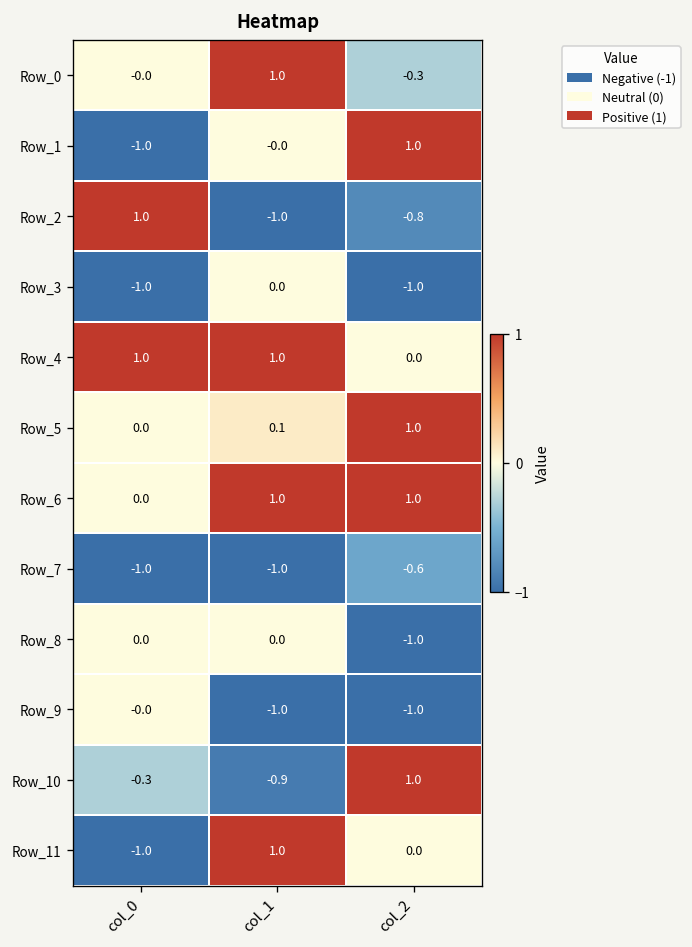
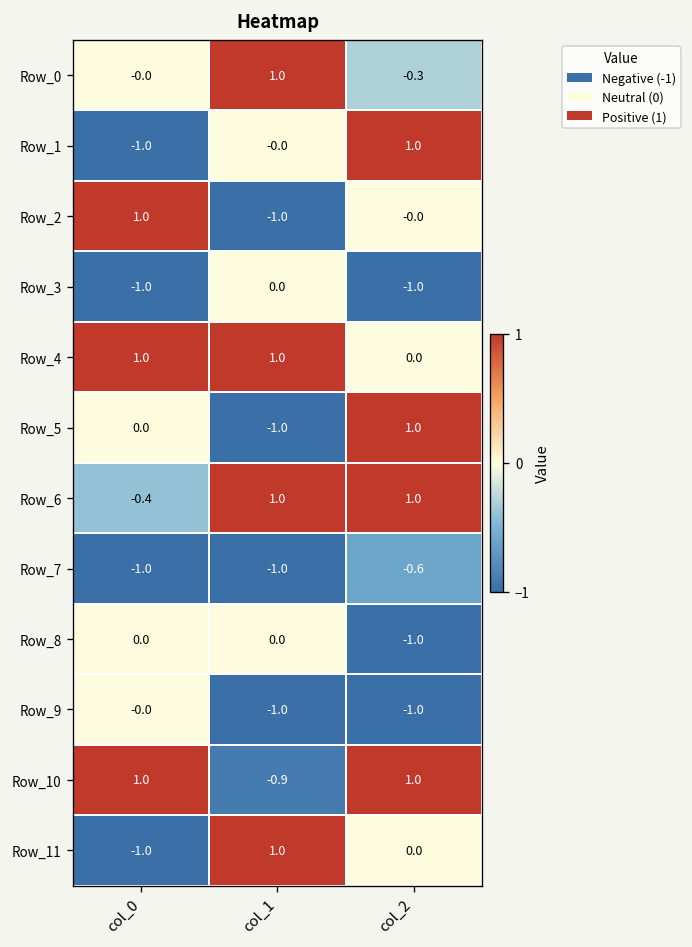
  {
    "Row_0": {
      "col_0": -0.0,
      "col_1": 1.0,
      "col_2": -0.3
    },
    "Row_1": {
      "col_0": -1.0,
      "col_1": -0.0,
      "col_2": 1.0
    },
    "Row_2": {
      "col_0": 1.0,
      "col_1": -1.0,
-     "col_2": -0.8
+     "col_2": -0.0
    },
    "Row_3": {
      "col_0": -1.0,
      "col_1": 0.0,
      "col_2": -1.0
    },
    "Row_4": {
      "col_0": 1.0,
      "col_1": 1.0,
      "col_2": 0.0
    },
    "Row_5": {
      "col_0": 0.0,
-     "col_1": 0.1,
+     "col_1": -1.0,
      "col_2": 1.0
    },
    "Row_6": {
-     "col_0": 0.0,
+     "col_0": -0.4,
      "col_1": 1.0,
      "col_2": 1.0
    },
    "Row_7": {
      "col_0": -1.0,
      "col_1": -1.0,
      "col_2": -0.6
    },
    "Row_8": {
      "col_0": 0.0,
      "col_1": 0.0,
      "col_2": -1.0
    },
    "Row_9": {
      "col_0": -0.0,
      "col_1": -1.0,
      "col_2": -1.0
    },
    "Row_10": {
-     "col_0": -0.3,
+     "col_0": 1.0,
      "col_1": -0.9,
      "col_2": 1.0
    },
    "Row_11": {
      "col_0": -1.0,
      "col_1": 1.0,
      "col_2": 0.0
    }
  }
